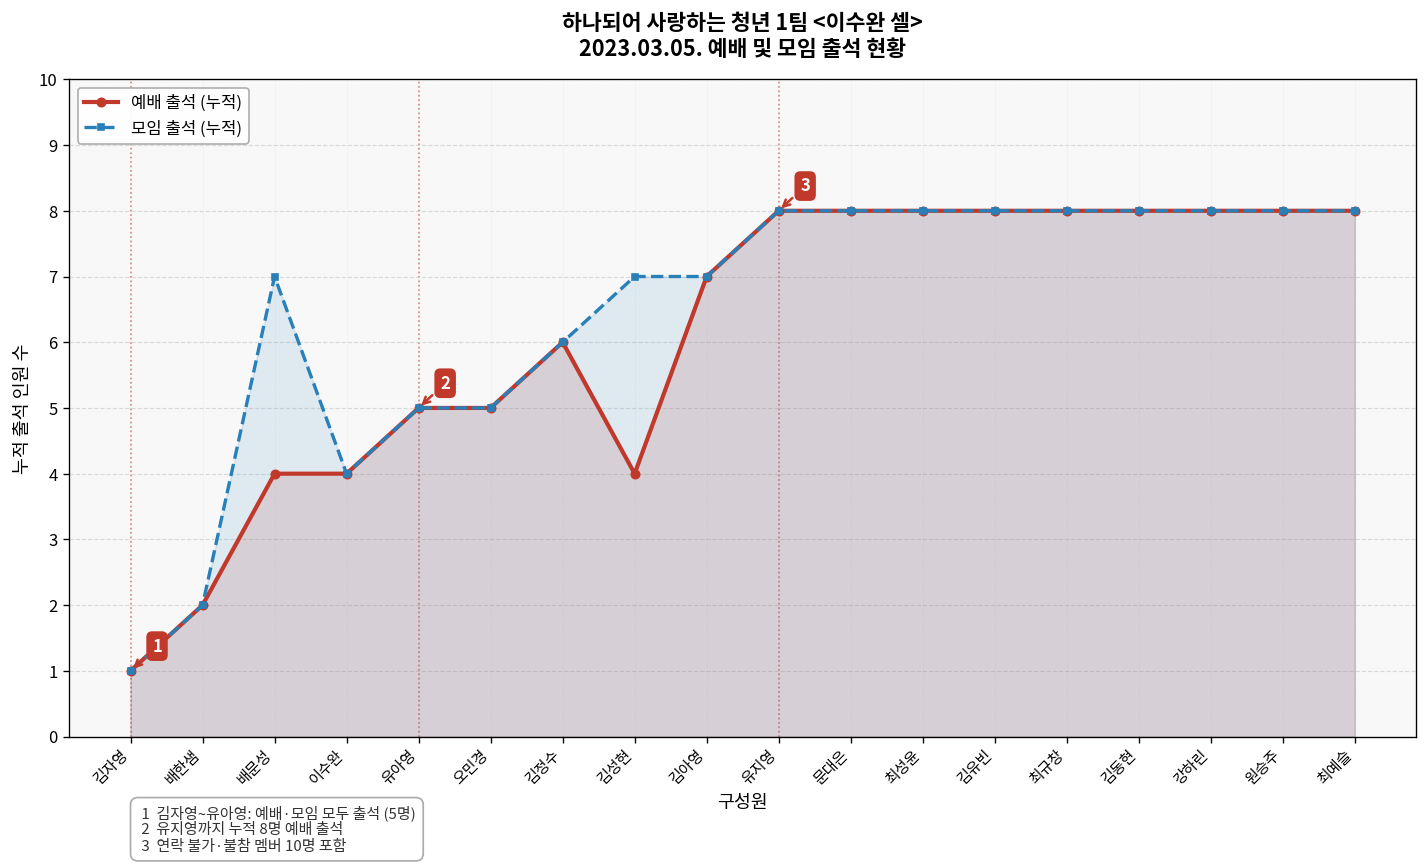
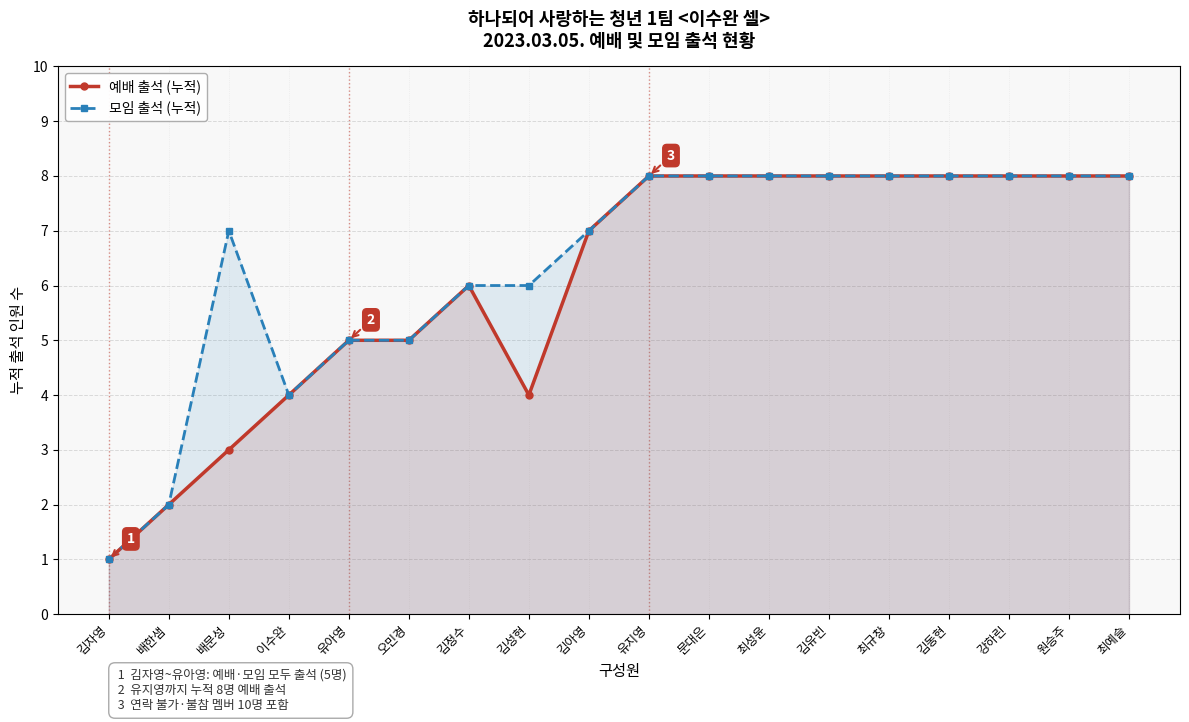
  {
    "예배 출석 (누적)": {
-     "배문성": 4,
+     "배문성": 3,
      "김성현": 4
    },
    "모임 출석 (누적)": {
      "배문성": 7,
-     "김성현": 7
+     "김성현": 6
    }
  }
